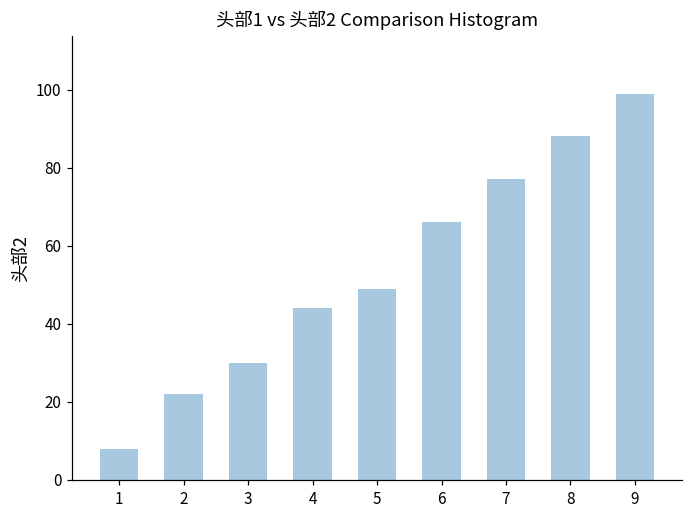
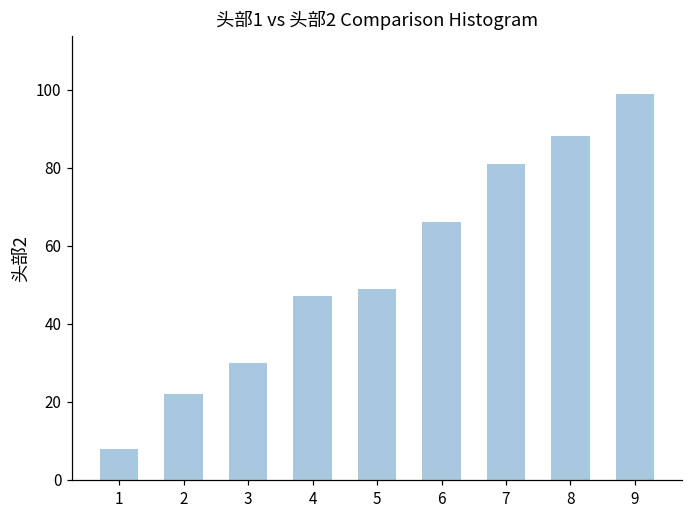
  {
    "1": 8,
    "2": 22,
    "3": 30,
-   "4": 44,
+   "4": 47,
    "5": 49,
    "6": 66,
-   "7": 77,
+   "7": 81,
    "8": 88,
    "9": 99
  }
